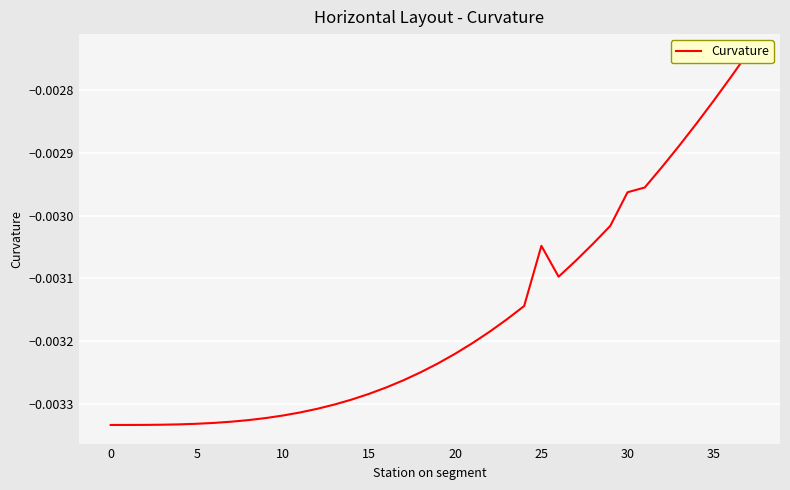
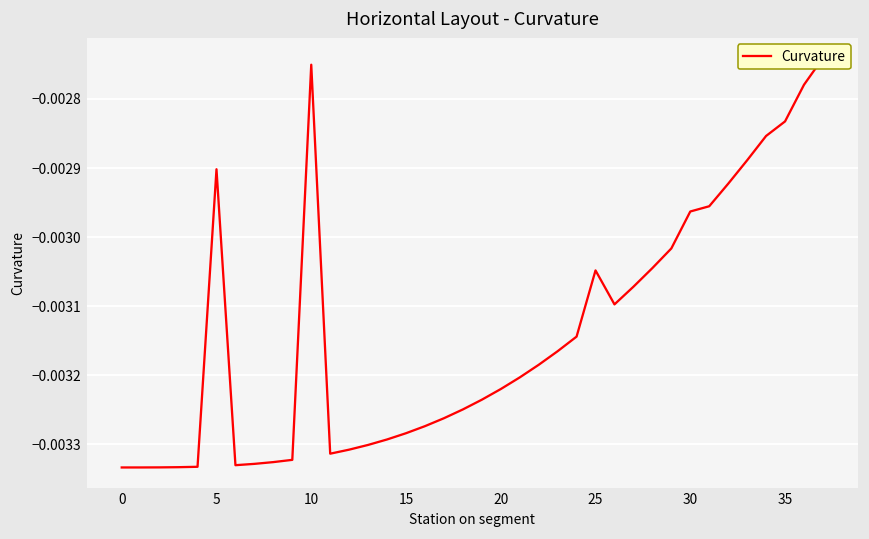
  {
    "0": -0.00333,
-   "5": -0.00333,
-   "10": -0.00332,
+   "5": -0.00290,
+   "10": -0.00275,
    "15": -0.00328,
    "20": -0.00322,
    "25": -0.00305,
    "30": -0.00296,
-   "35": -0.00282
+   "35": -0.00283
  }
